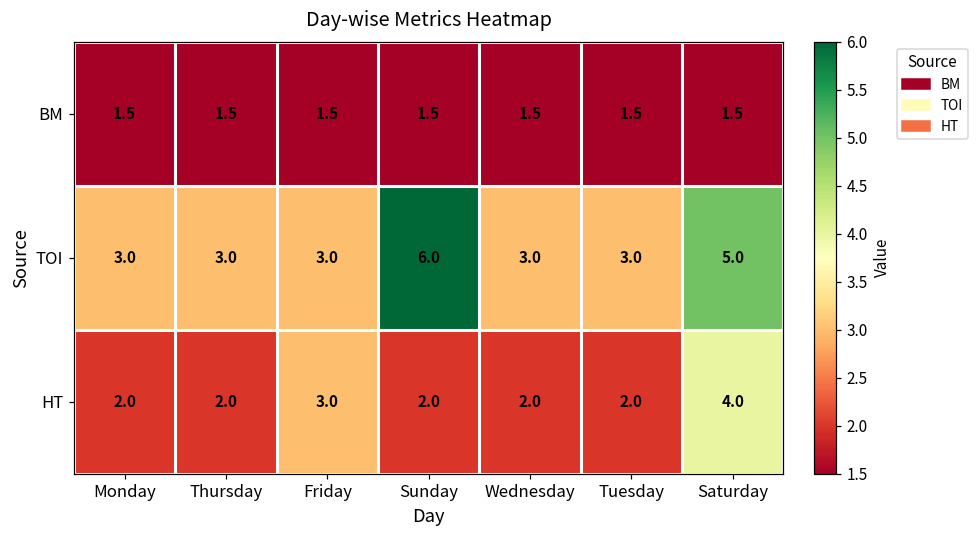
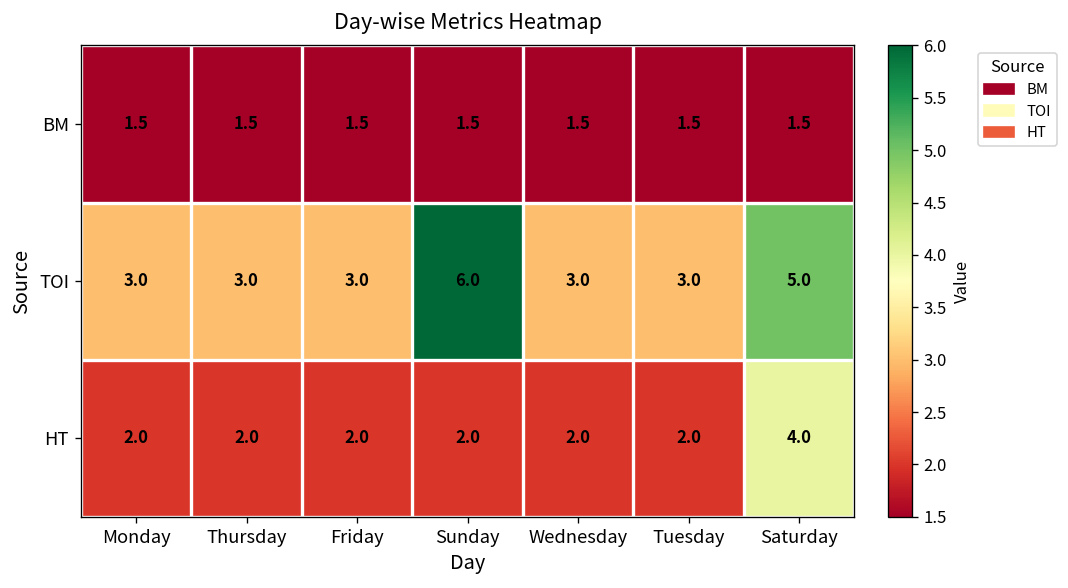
  {
    "BM": {
      "Monday": 1.5,
      "Thursday": 1.5,
      "Friday": 1.5,
      "Sunday": 1.5,
      "Wednesday": 1.5,
      "Tuesday": 1.5,
      "Saturday": 1.5
    },
    "TOI": {
      "Monday": 3.0,
      "Thursday": 3.0,
      "Friday": 3.0,
      "Sunday": 6.0,
      "Wednesday": 3.0,
      "Tuesday": 3.0,
      "Saturday": 5.0
    },
    "HT": {
      "Monday": 2.0,
      "Thursday": 2.0,
-     "Friday": 3.0,
+     "Friday": 2.0,
      "Sunday": 2.0,
      "Wednesday": 2.0,
      "Tuesday": 2.0,
      "Saturday": 4.0
    }
  }
